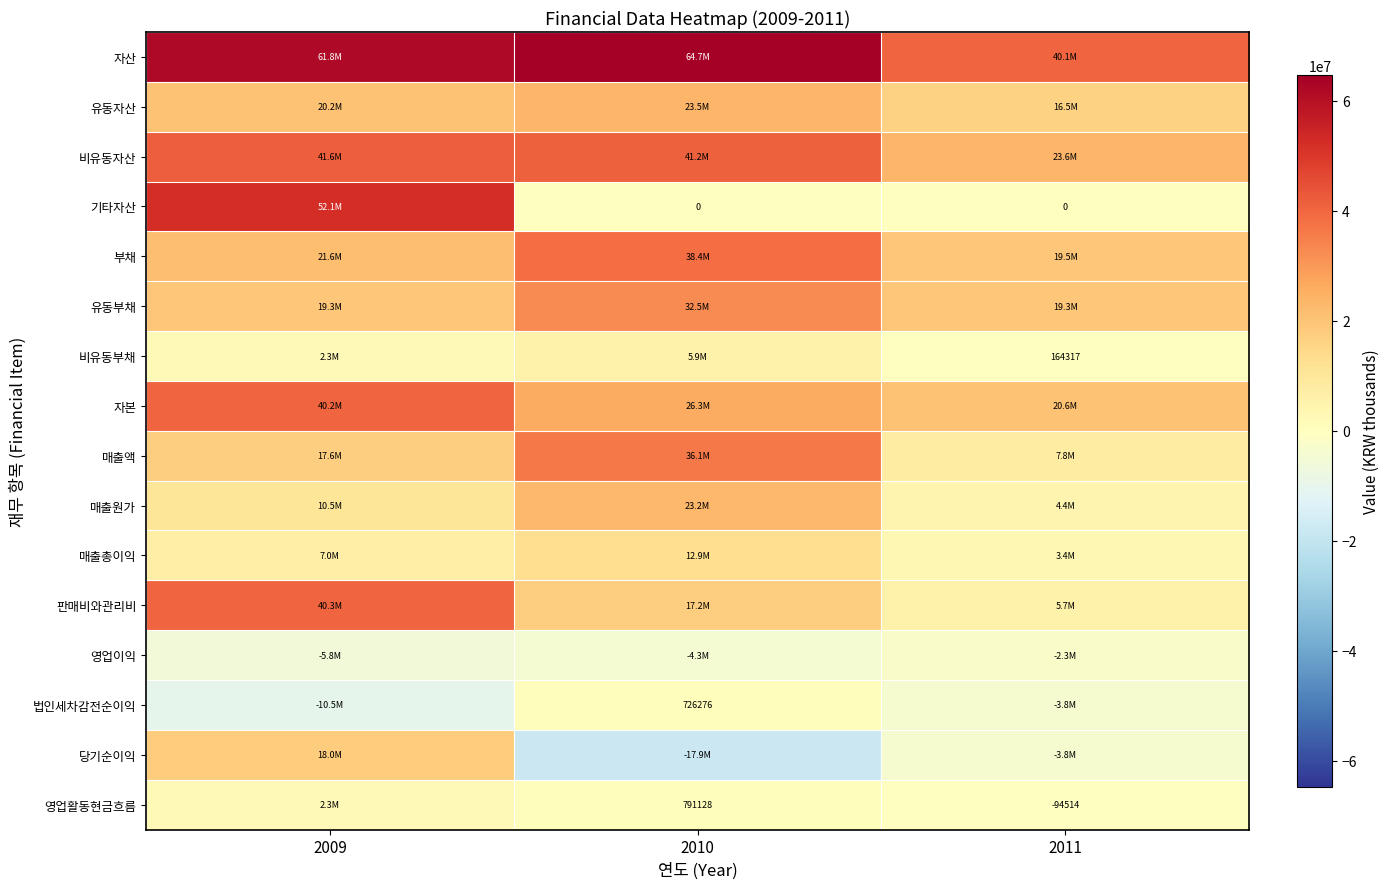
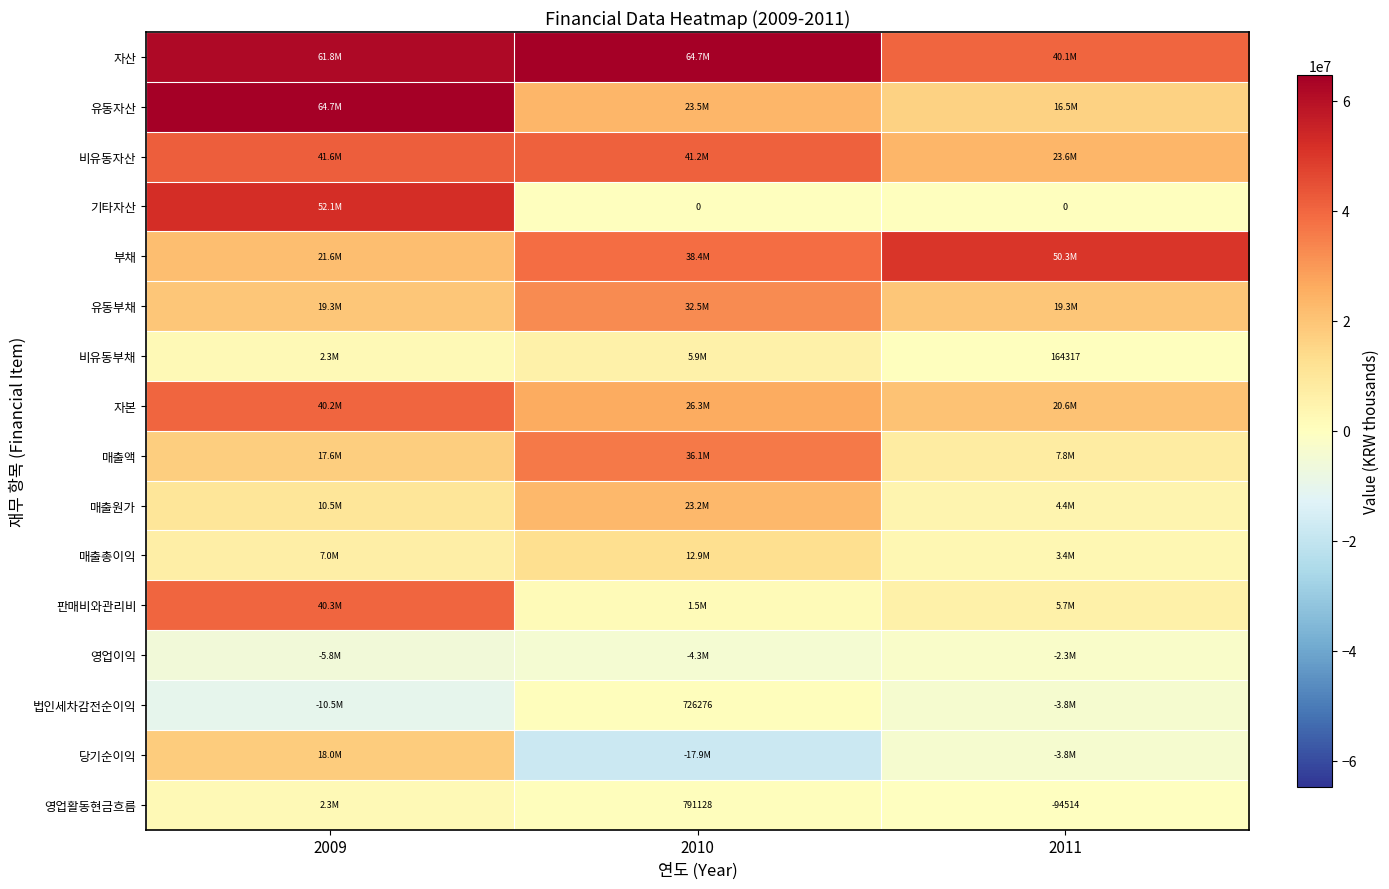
  {
    "자산": {
      "2009": "61.8M",
      "2010": "64.7M",
      "2011": "40.1M"
    },
    "유동자산": {
-     "2009": "20.2M",
+     "2009": "64.7M",
      "2010": "23.5M",
      "2011": "16.5M"
    },
    "비유동자산": {
      "2009": "41.6M",
      "2010": "41.2M",
      "2011": "23.6M"
    },
    "기타자산": {
      "2009": "52.1M",
      "2010": "0",
      "2011": "0"
    },
    "부채": {
      "2009": "21.6M",
      "2010": "38.4M",
-     "2011": "19.5M"
+     "2011": "50.3M"
    },
    "유동부채": {
      "2009": "19.3M",
      "2010": "32.5M",
      "2011": "19.3M"
    },
    "비유동부채": {
      "2009": "2.3M",
      "2010": "5.9M",
      "2011": "164317"
    },
    "자본": {
      "2009": "40.2M",
      "2010": "26.3M",
      "2011": "20.6M"
    },
    "매출액": {
      "2009": "17.6M",
      "2010": "36.1M",
      "2011": "7.8M"
    },
    "매출원가": {
      "2009": "10.5M",
      "2010": "23.2M",
      "2011": "4.4M"
    },
    "매출총이익": {
      "2009": "7.0M",
      "2010": "12.9M",
      "2011": "3.4M"
    },
    "판매비와관리비": {
      "2009": "40.3M",
-     "2010": "17.2M",
+     "2010": "1.5M",
      "2011": "5.7M"
    },
    "영업이익": {
      "2009": "-5.8M",
      "2010": "-4.3M",
      "2011": "-2.3M"
    },
    "법인세차감전순이익": {
      "2009": "-10.5M",
      "2010": "726276",
      "2011": "-3.8M"
    },
    "당기순이익": {
      "2009": "18.0M",
      "2010": "-17.9M",
      "2011": "-3.8M"
    },
    "영업활동현금흐름": {
      "2009": "2.3M",
      "2010": "791128",
      "2011": "-94514"
    }
  }
